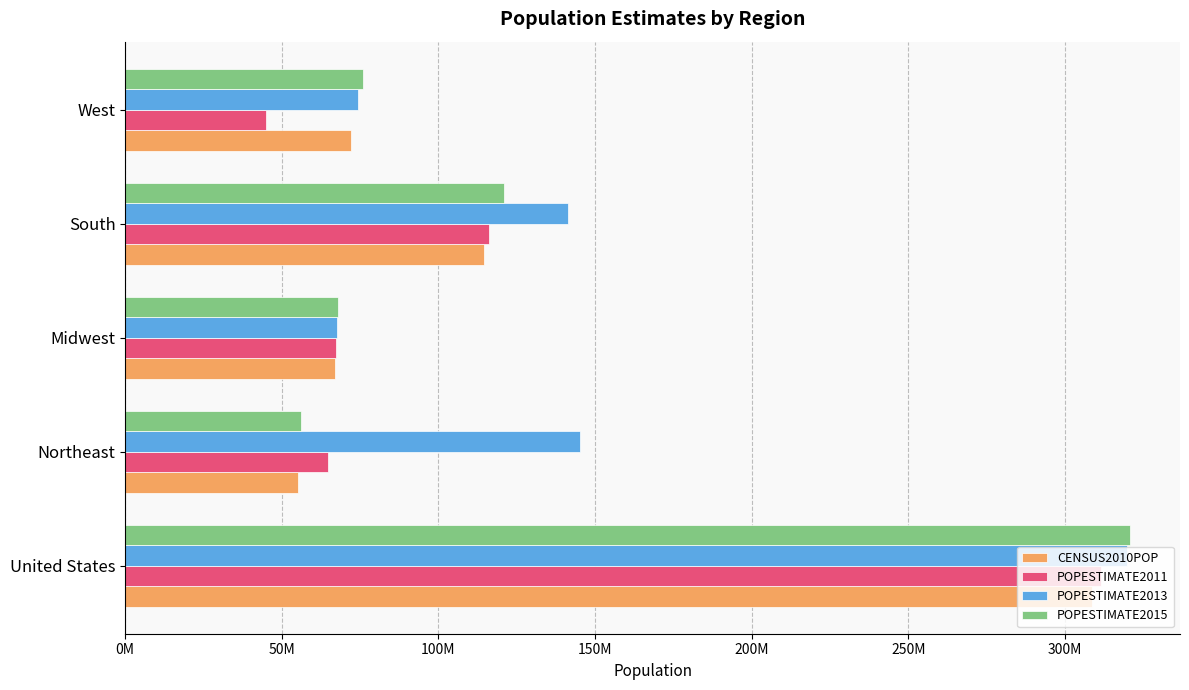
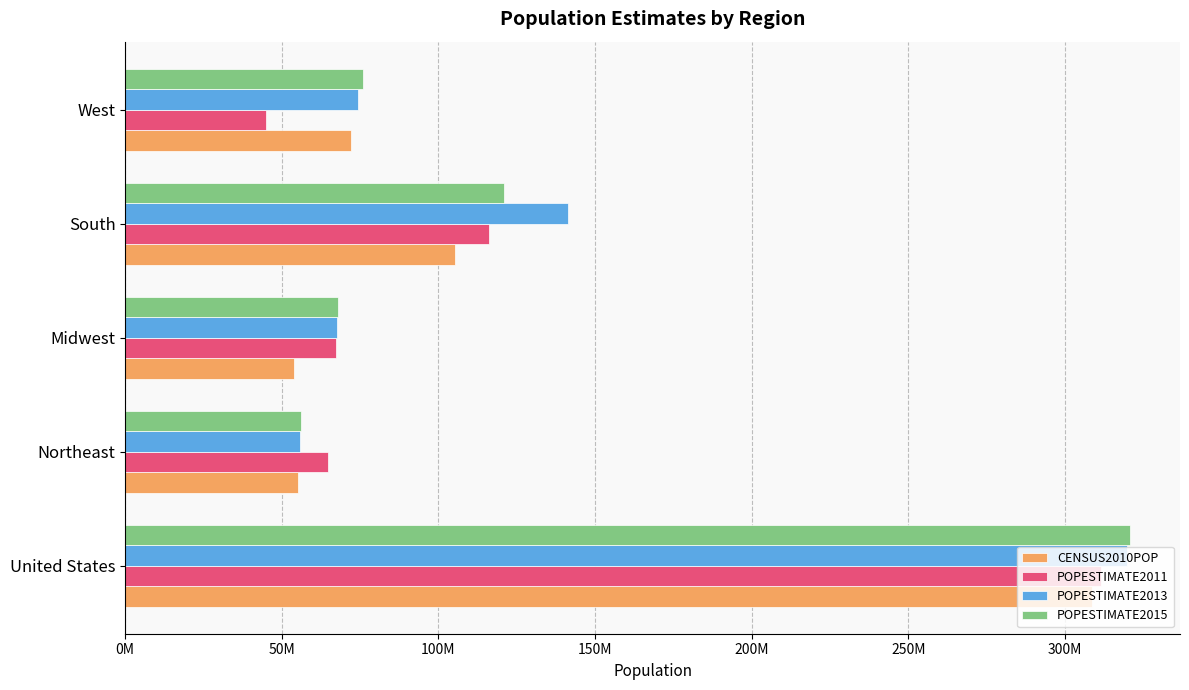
  {
    "CENSUS2010POP": {
      "West": 72000000,
-     "South": 115000000,
-     "Midwest": 67000000,
+     "South": 105000000,
+     "Midwest": 54000000,
      "Northeast": 55000000
    },
    "POPESTIMATE2011": {
      "West": 45000000,
      "South": 116000000,
      "Midwest": 67000000,
      "Northeast": 65000000
    },
    "POPESTIMATE2013": {
      "West": 74000000,
      "South": 141000000,
      "Midwest": 68000000,
-     "Northeast": 145000000
+     "Northeast": 56000000
    },
    "POPESTIMATE2015": {
      "West": 76000000,
      "South": 121000000,
      "Midwest": 68000000,
      "Northeast": 56000000,
      "United States": 321000000
    }
  }
